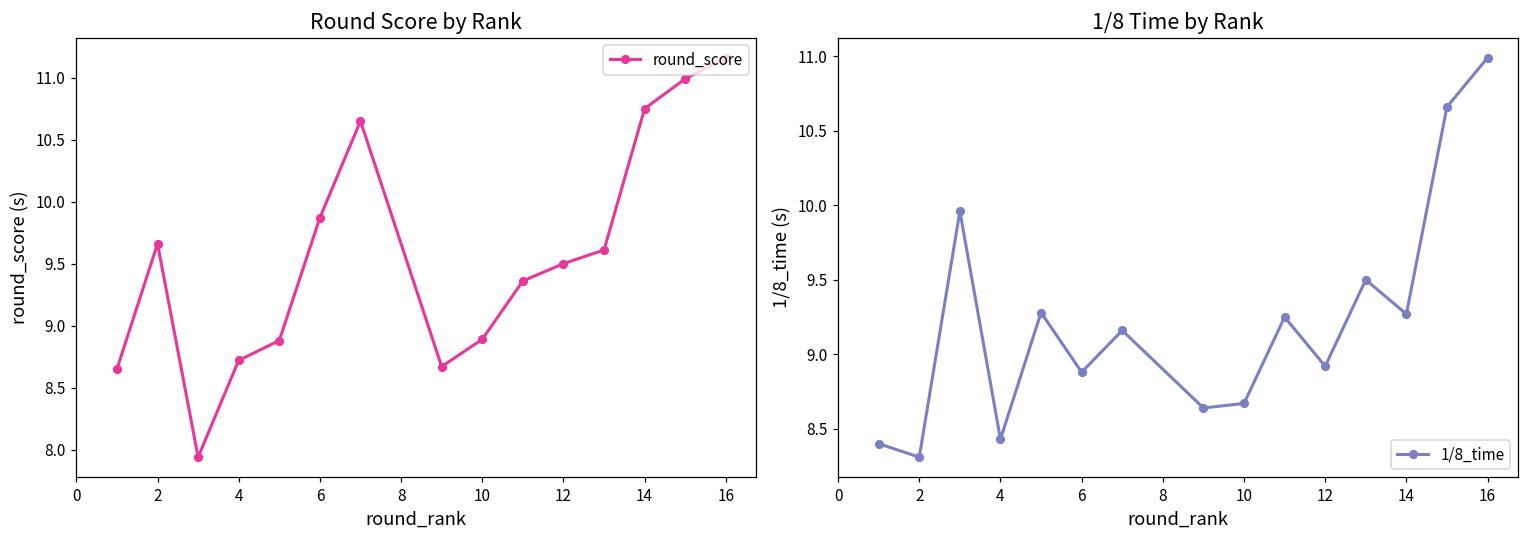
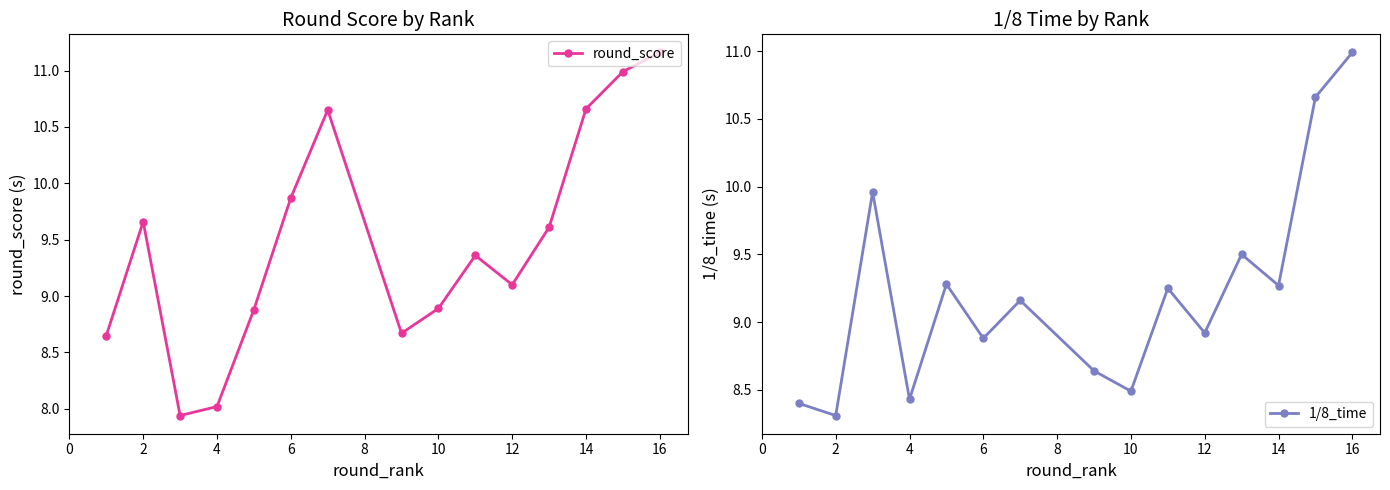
  {
    "Round Score by Rank": {
      "2": 9.66,
-     "4": 8.72,
+     "4": 8.02,
      "6": 9.87,
      "10": 8.89,
-     "12": 9.5,
-     "14": 10.75
+     "12": 9.1,
+     "14": 10.66
    },
    "1/8 Time by Rank": {
      "2": 8.31,
      "4": 8.43,
      "6": 8.88,
-     "10": 8.67,
+     "10": 8.49,
      "12": 8.92,
      "14": 9.27,
      "16": 10.99
    }
  }
